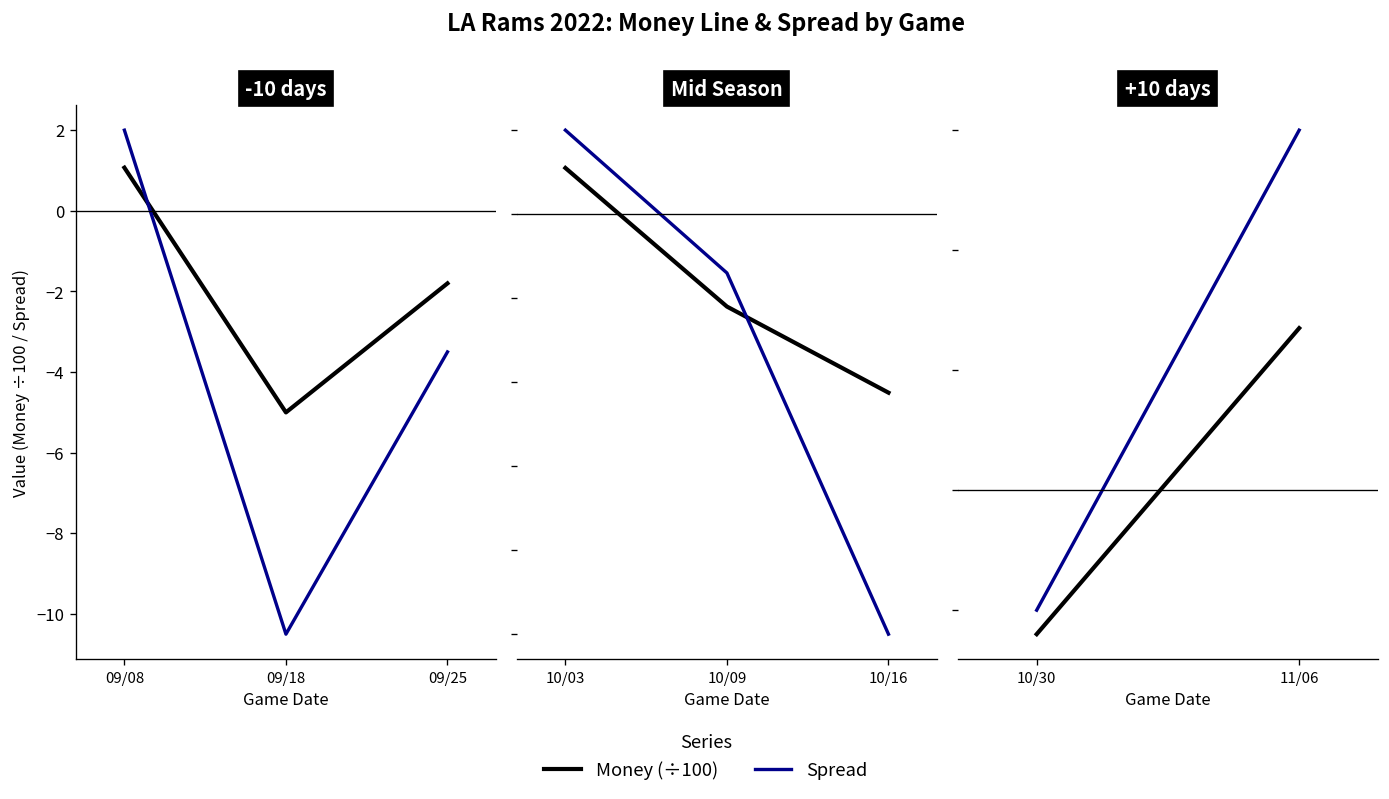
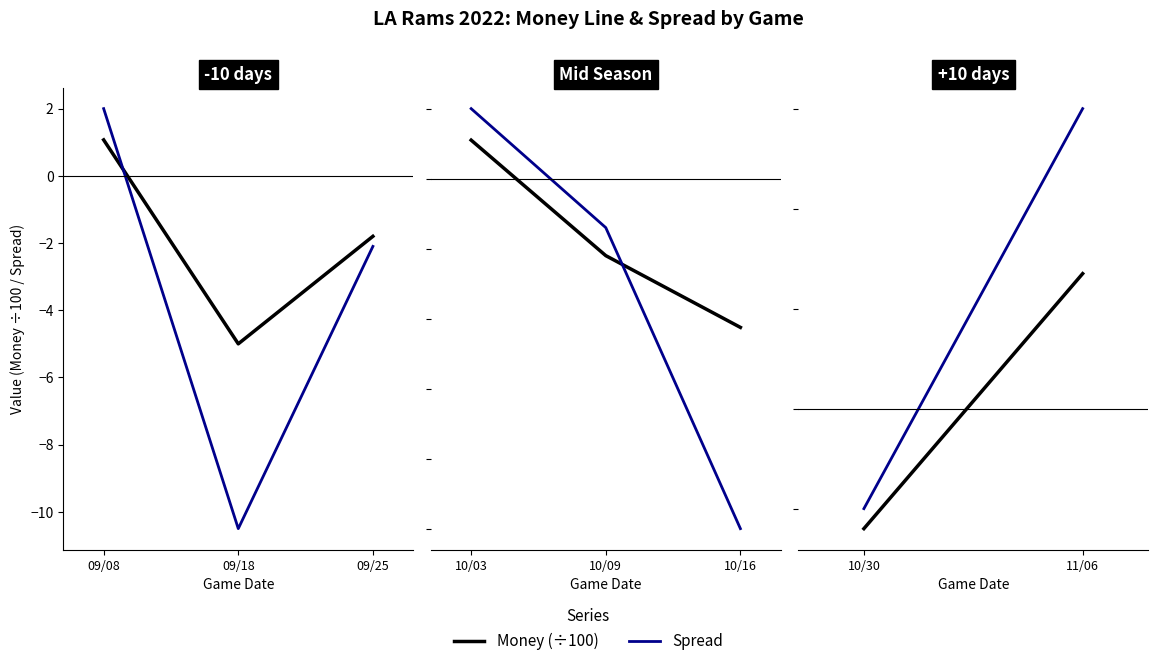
  {
    "-10 days": {
      "Money (÷100)": {
        "09/08": 1.1,
        "09/18": -5.0,
        "09/25": -1.8
      },
      "Spread": {
        "09/08": 2.0,
        "09/18": -10.5,
-       "09/25": -3.5
+       "09/25": -2.1
      }
    }
  }
